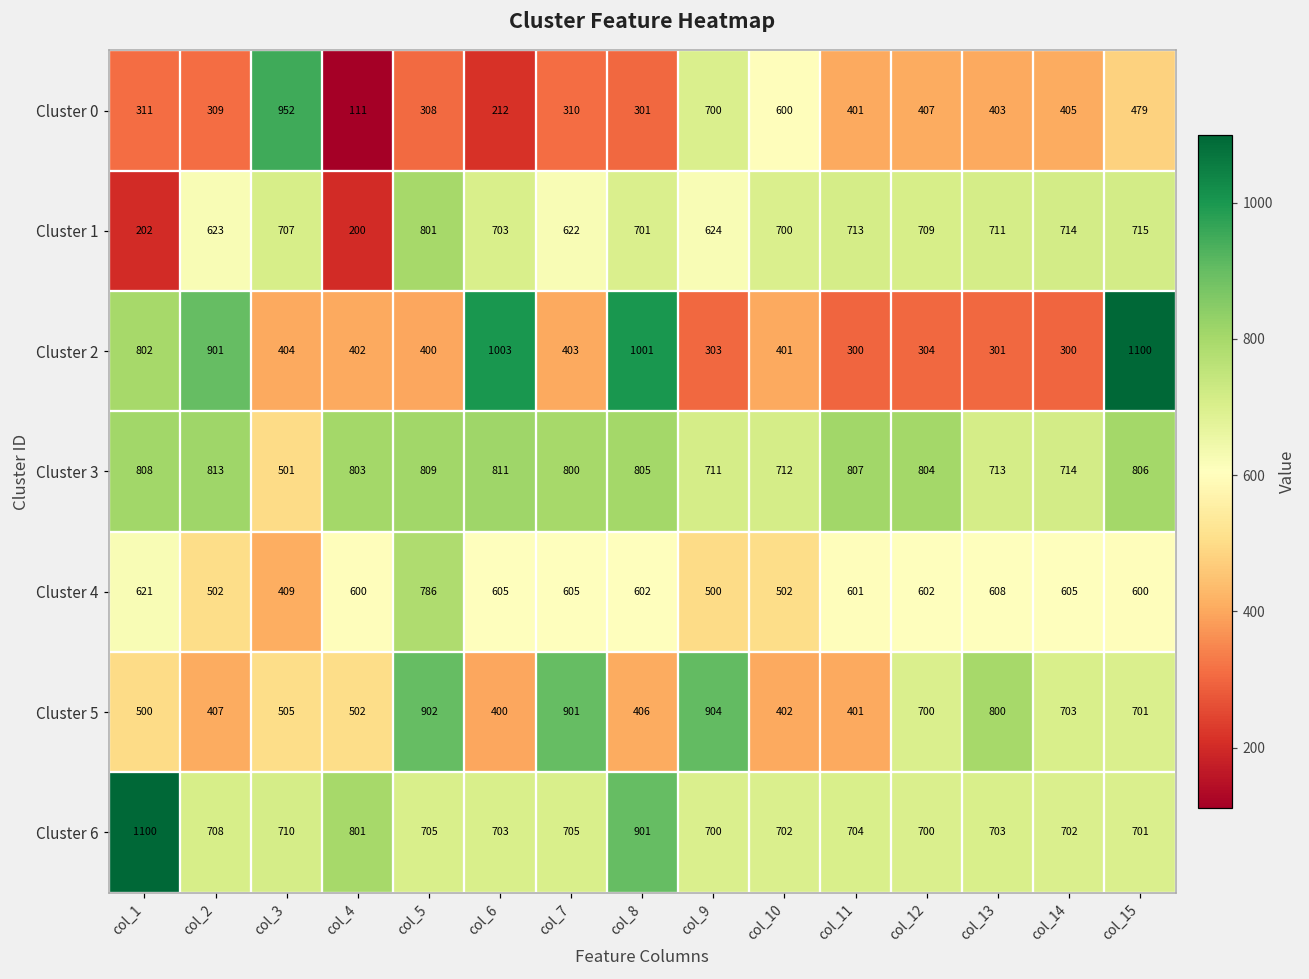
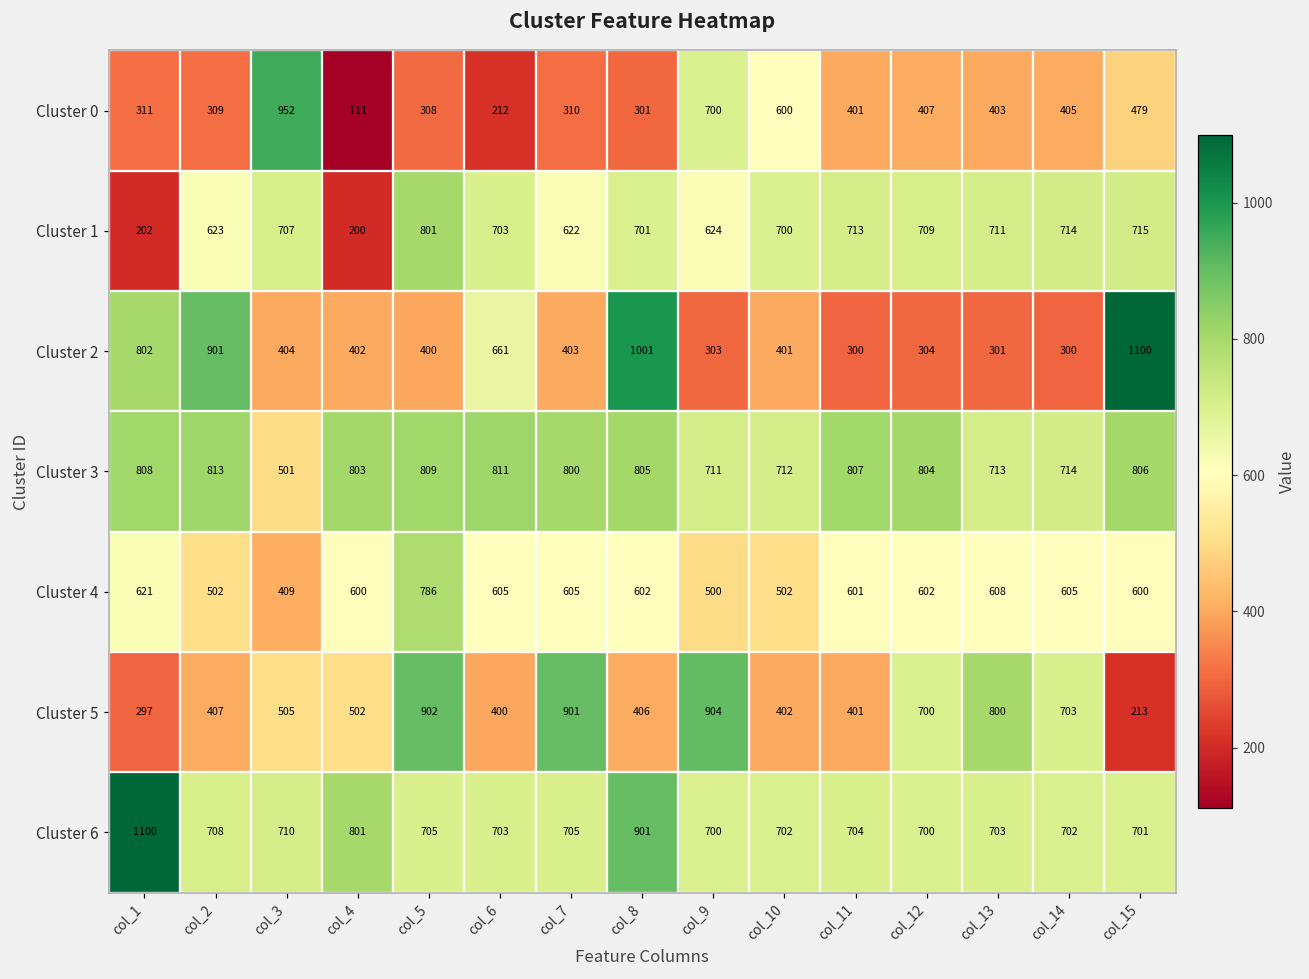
  {
    "Cluster 0": {
      "col_1": 311,
      "col_2": 309,
      "col_3": 952,
      "col_4": 111,
      "col_5": 308,
      "col_6": 212,
      "col_7": 310,
      "col_8": 301,
      "col_9": 700,
      "col_10": 600,
      "col_11": 401,
      "col_12": 407,
      "col_13": 403,
      "col_14": 405,
      "col_15": 479
    },
    "Cluster 1": {
      "col_1": 202,
      "col_2": 623,
      "col_3": 707,
      "col_4": 200,
      "col_5": 801,
      "col_6": 703,
      "col_7": 622,
      "col_8": 701,
      "col_9": 624,
      "col_10": 700,
      "col_11": 713,
      "col_12": 709,
      "col_13": 711,
      "col_14": 714,
      "col_15": 715
    },
    "Cluster 2": {
      "col_1": 802,
      "col_2": 901,
      "col_3": 404,
      "col_4": 402,
      "col_5": 400,
-     "col_6": 1003,
+     "col_6": 661,
      "col_7": 403,
      "col_8": 1001,
      "col_9": 303,
      "col_10": 401,
      "col_11": 300,
      "col_12": 304,
      "col_13": 301,
      "col_14": 300,
      "col_15": 1100
    },
    "Cluster 3": {
      "col_1": 808,
      "col_2": 813,
      "col_3": 501,
      "col_4": 803,
      "col_5": 809,
      "col_6": 811,
      "col_7": 800,
      "col_8": 805,
      "col_9": 711,
      "col_10": 712,
      "col_11": 807,
      "col_12": 804,
      "col_13": 713,
      "col_14": 714,
      "col_15": 806
    },
    "Cluster 4": {
      "col_1": 621,
      "col_2": 502,
      "col_3": 409,
      "col_4": 600,
      "col_5": 786,
      "col_6": 605,
      "col_7": 605,
      "col_8": 602,
      "col_9": 500,
      "col_10": 502,
      "col_11": 601,
      "col_12": 602,
      "col_13": 608,
      "col_14": 605,
      "col_15": 600
    },
    "Cluster 5": {
-     "col_1": 500,
+     "col_1": 297,
      "col_2": 407,
      "col_3": 505,
      "col_4": 502,
      "col_5": 902,
      "col_6": 400,
      "col_7": 901,
      "col_8": 406,
      "col_9": 904,
      "col_10": 402,
      "col_11": 401,
      "col_12": 700,
      "col_13": 800,
      "col_14": 703,
-     "col_15": 701
+     "col_15": 213
    },
    "Cluster 6": {
      "col_1": 1100,
      "col_2": 708,
      "col_3": 710,
      "col_4": 801,
      "col_5": 705,
      "col_6": 703,
      "col_7": 705,
      "col_8": 901,
      "col_9": 700,
      "col_10": 702,
      "col_11": 704,
      "col_12": 700,
      "col_13": 703,
      "col_14": 702,
      "col_15": 701
    }
  }
